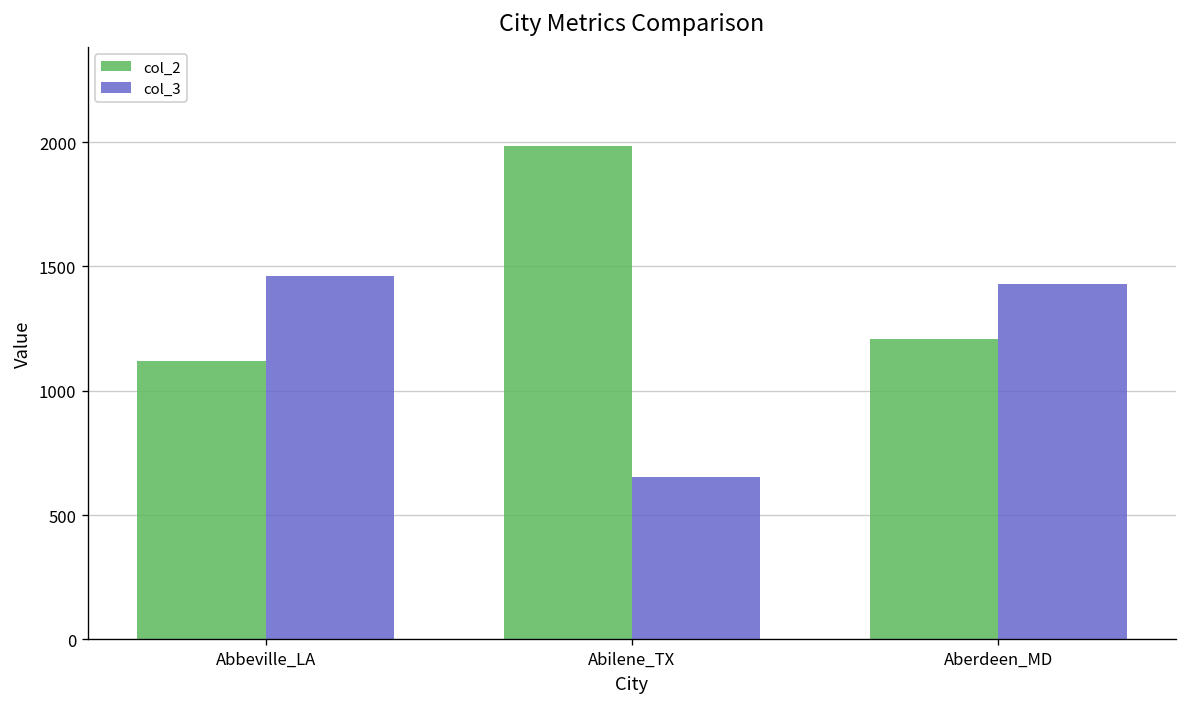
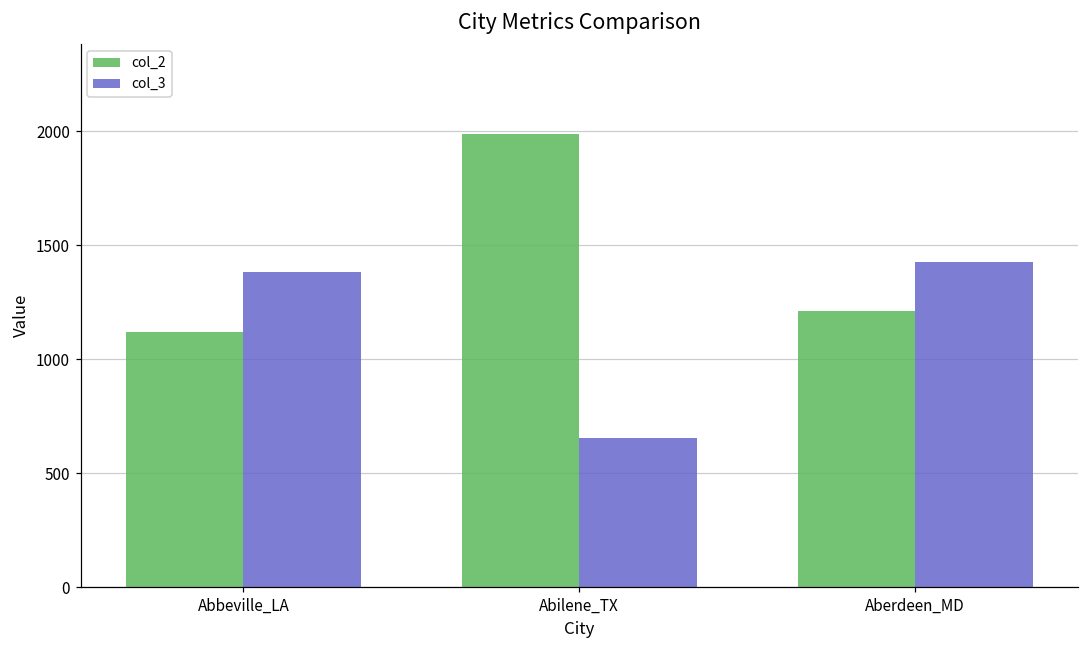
  {
    "col_2": {
      "Abbeville_LA": 1120,
      "Abilene_TX": 1990,
      "Aberdeen_MD": 1210
    },
    "col_3": {
-     "Abbeville_LA": 1460,
+     "Abbeville_LA": 1380,
      "Abilene_TX": 650,
      "Aberdeen_MD": 1430
    }
  }
